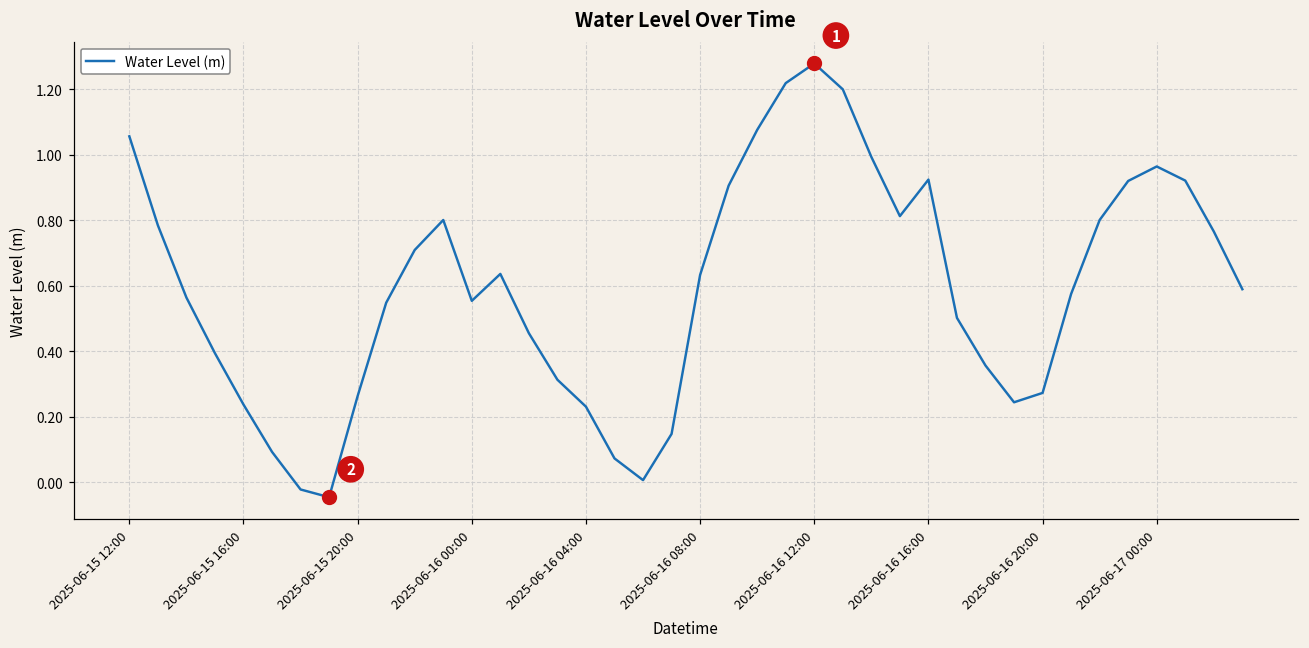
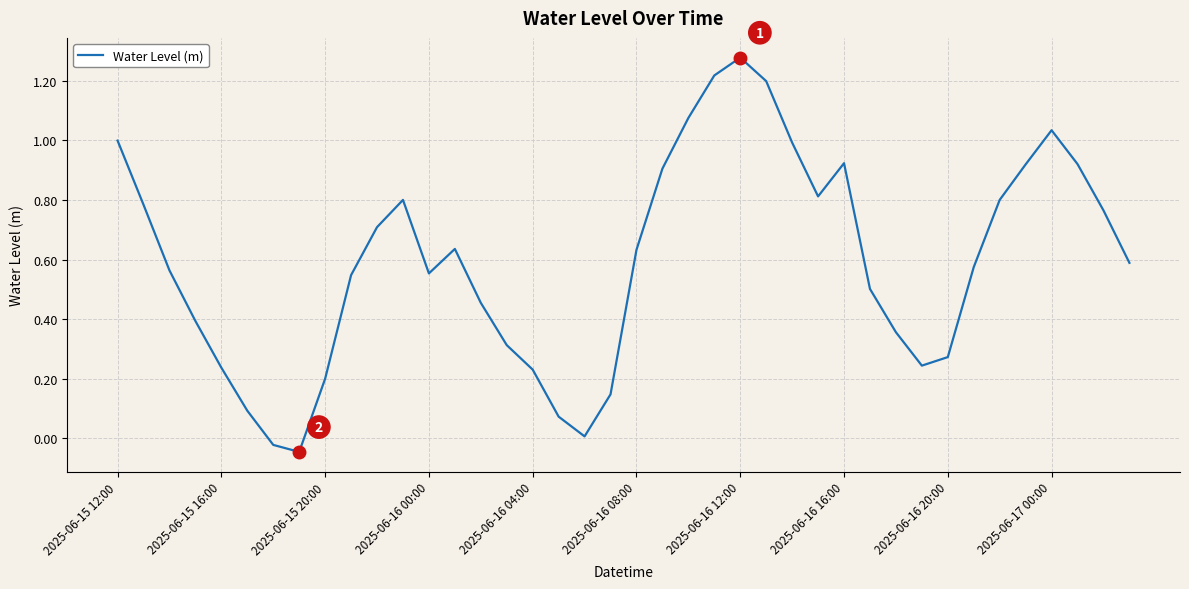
  {
    "Water Level (m)": {
-     "2025-06-15 12:00": 1.06,
+     "2025-06-15 12:00": 1.00,
      "2025-06-15 16:00": 0.24,
-     "2025-06-15 20:00": 0.26,
+     "2025-06-15 20:00": 0.20,
      "2025-06-16 00:00": 0.55,
      "2025-06-16 04:00": 0.23,
      "2025-06-16 08:00": 0.63,
      "2025-06-16 16:00": 0.92,
      "2025-06-16 20:00": 0.27,
-     "2025-06-17 00:00": 0.96
+     "2025-06-17 00:00": 1.03
    }
  }
